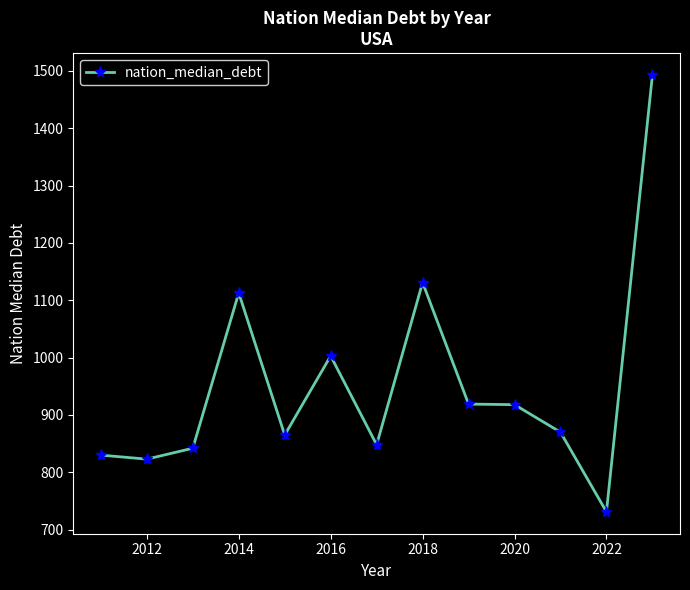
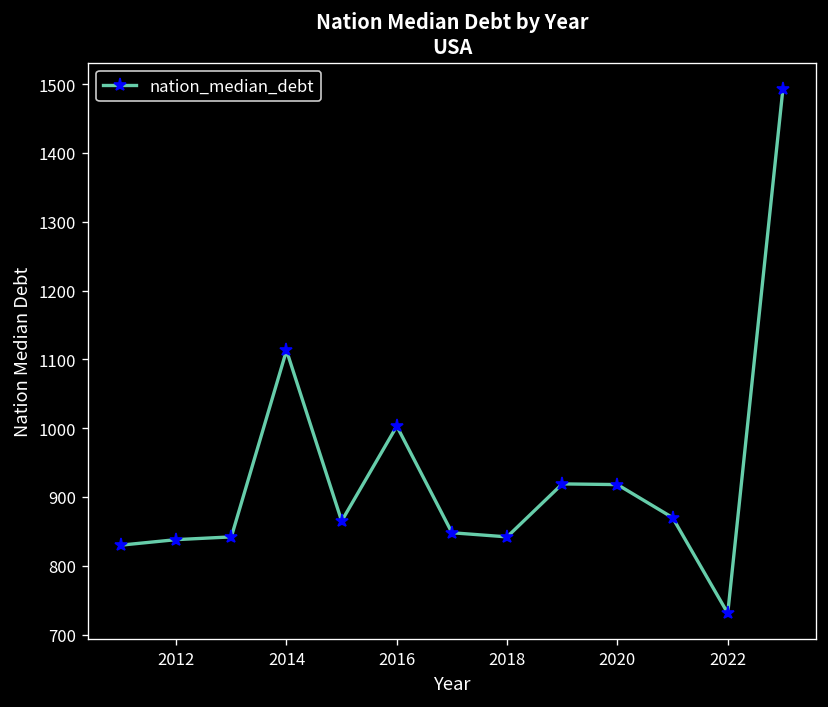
  {
-   "2012": 820,
+   "2012": 840,
    "2014": 1110,
    "2016": 1000,
-   "2018": 1130,
+   "2018": 840,
    "2020": 920,
    "2022": 730
  }
